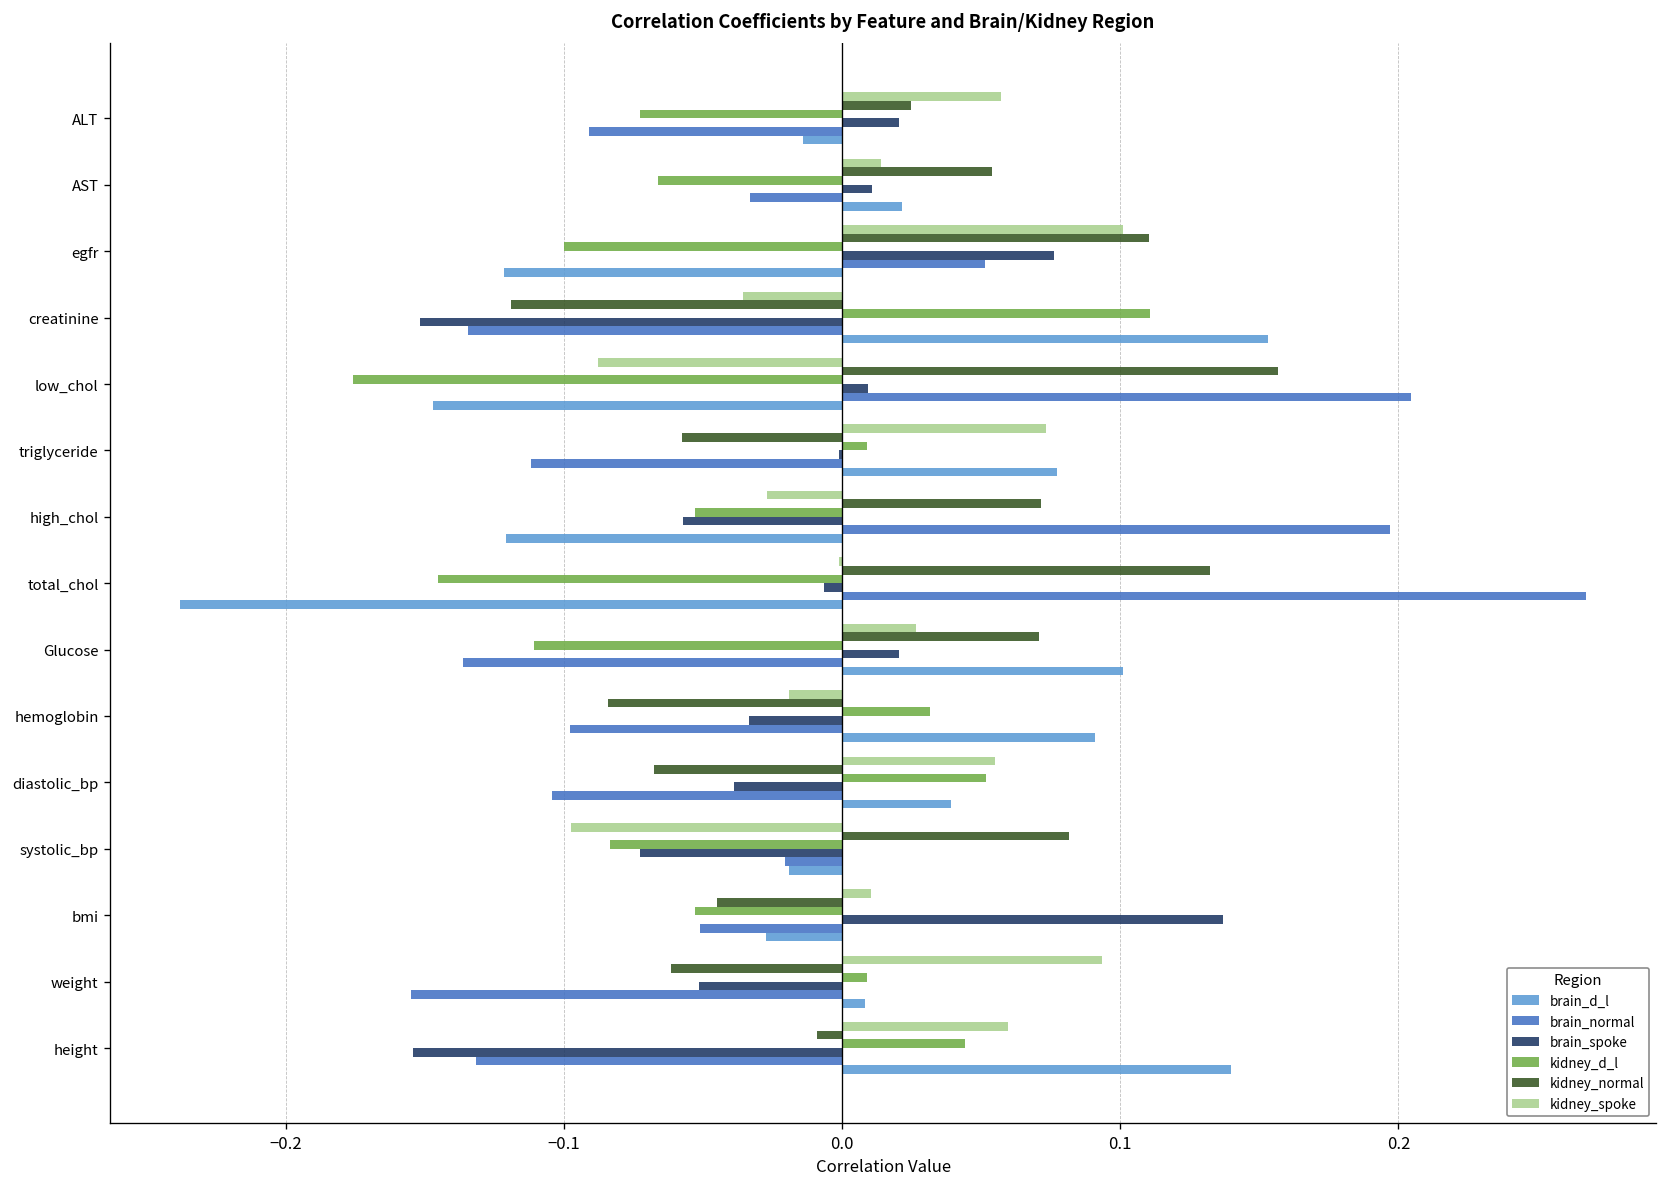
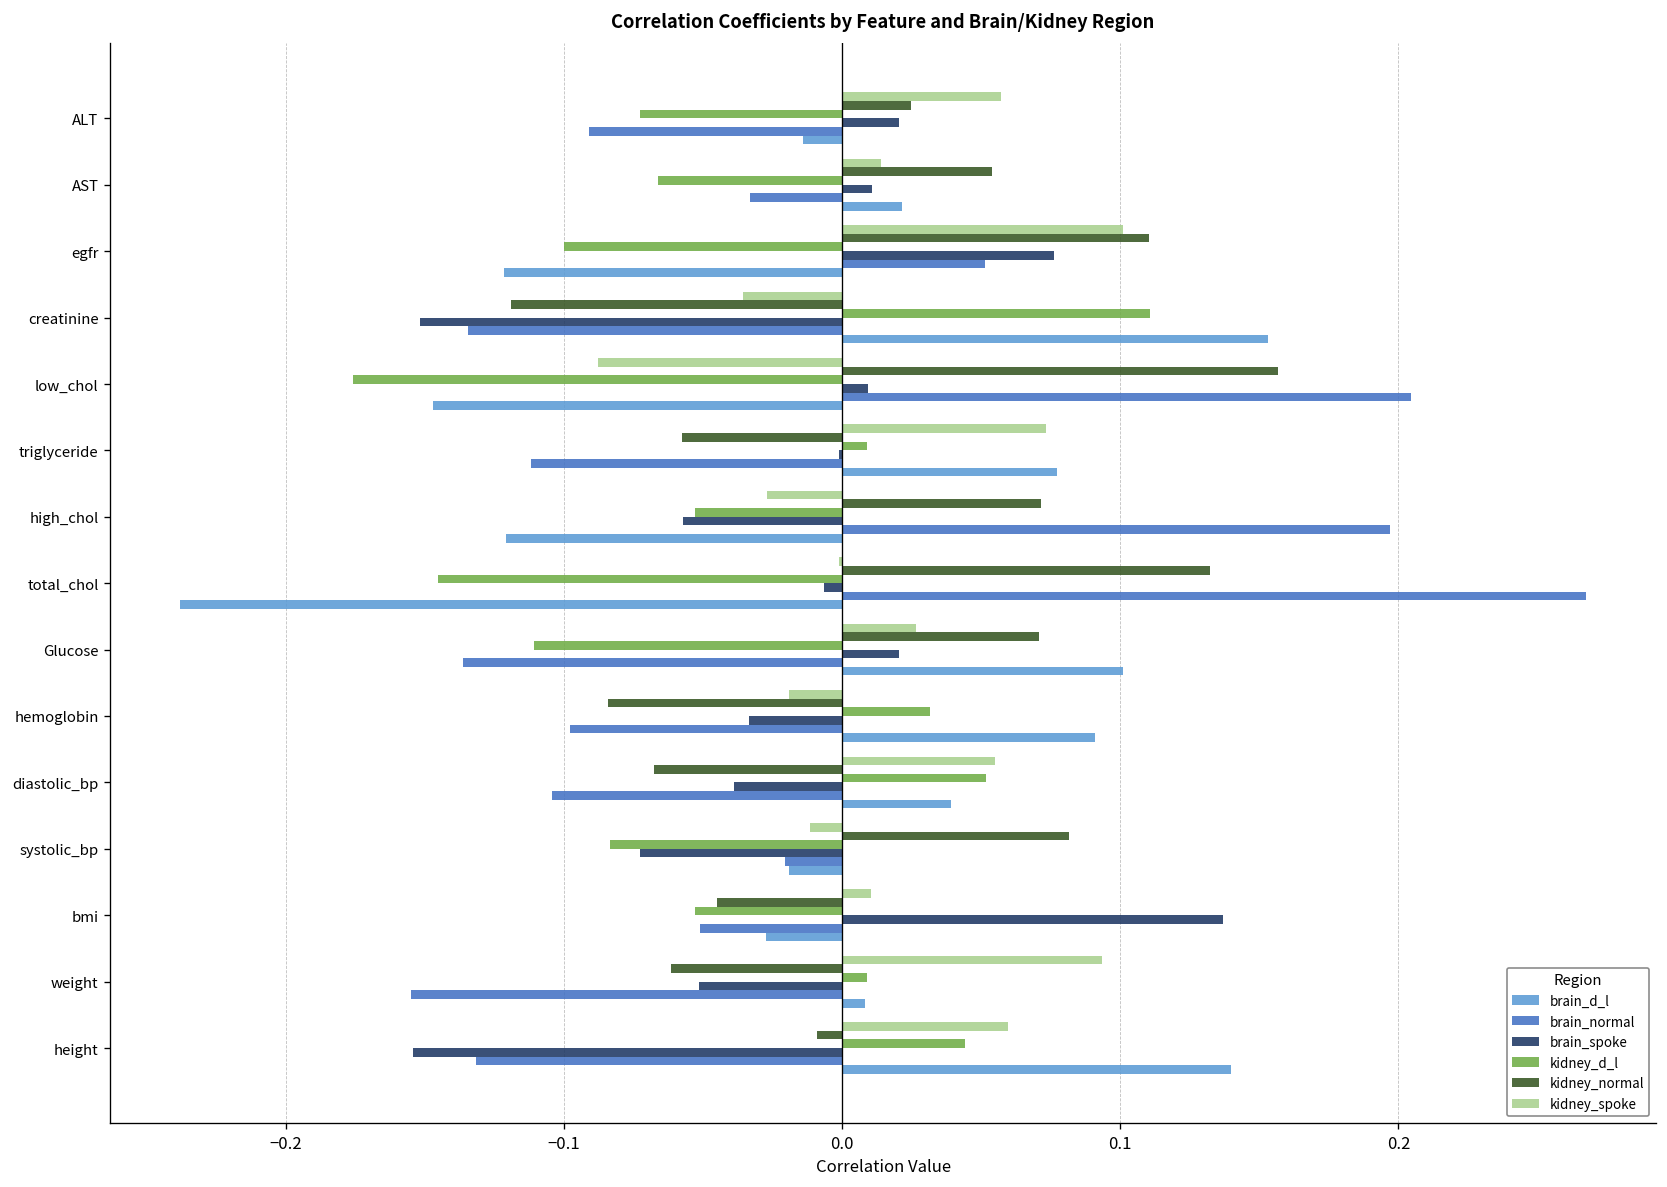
  {
    "brain_spoke": {
      "ALT": 0.021,
      "AST": 0.011,
      "egfr": 0.076,
      "creatinine": -0.152,
      "low_chol": 0.009,
      "high_chol": -0.057,
      "total_chol": -0.007,
      "Glucose": 0.020,
      "hemoglobin": -0.033,
      "diastolic_bp": -0.039,
      "systolic_bp": -0.073,
      "bmi": 0.137,
      "weight": -0.051,
      "height": -0.154
    },
    "kidney_d_l": {
      "ALT": -0.073,
      "AST": -0.066,
      "egfr": -0.100,
      "creatinine": 0.111,
      "low_chol": -0.176,
      "triglyceride": 0.009,
      "high_chol": -0.053,
      "total_chol": -0.145,
      "Glucose": -0.111,
      "hemoglobin": 0.031,
      "diastolic_bp": 0.052,
      "systolic_bp": -0.083,
      "bmi": -0.053,
      "weight": 0.009,
      "height": 0.044
    },
    "kidney_normal": {
      "ALT": 0.025,
      "AST": 0.054,
      "egfr": 0.110,
      "creatinine": -0.119,
      "low_chol": 0.157,
      "triglyceride": -0.058,
      "high_chol": 0.071,
      "total_chol": 0.132,
      "Glucose": 0.071,
      "hemoglobin": -0.084,
      "diastolic_bp": -0.068,
      "systolic_bp": 0.082,
      "bmi": -0.045,
      "weight": -0.062,
      "height": -0.009
    },
    "kidney_spoke": {
      "ALT": 0.057,
      "AST": 0.014,
      "egfr": 0.101,
      "creatinine": -0.036,
      "low_chol": -0.088,
      "triglyceride": 0.073,
      "high_chol": -0.027,
      "Glucose": 0.027,
      "hemoglobin": -0.019,
      "diastolic_bp": 0.055,
-     "systolic_bp": -0.097,
+     "systolic_bp": -0.012,
      "bmi": 0.011,
      "weight": 0.093,
      "height": 0.060
    }
  }
